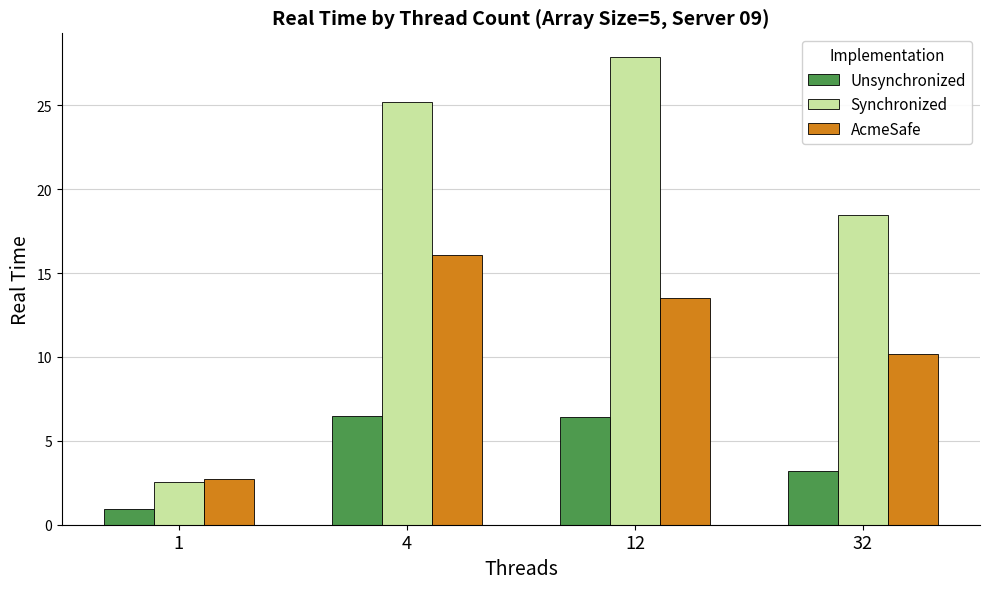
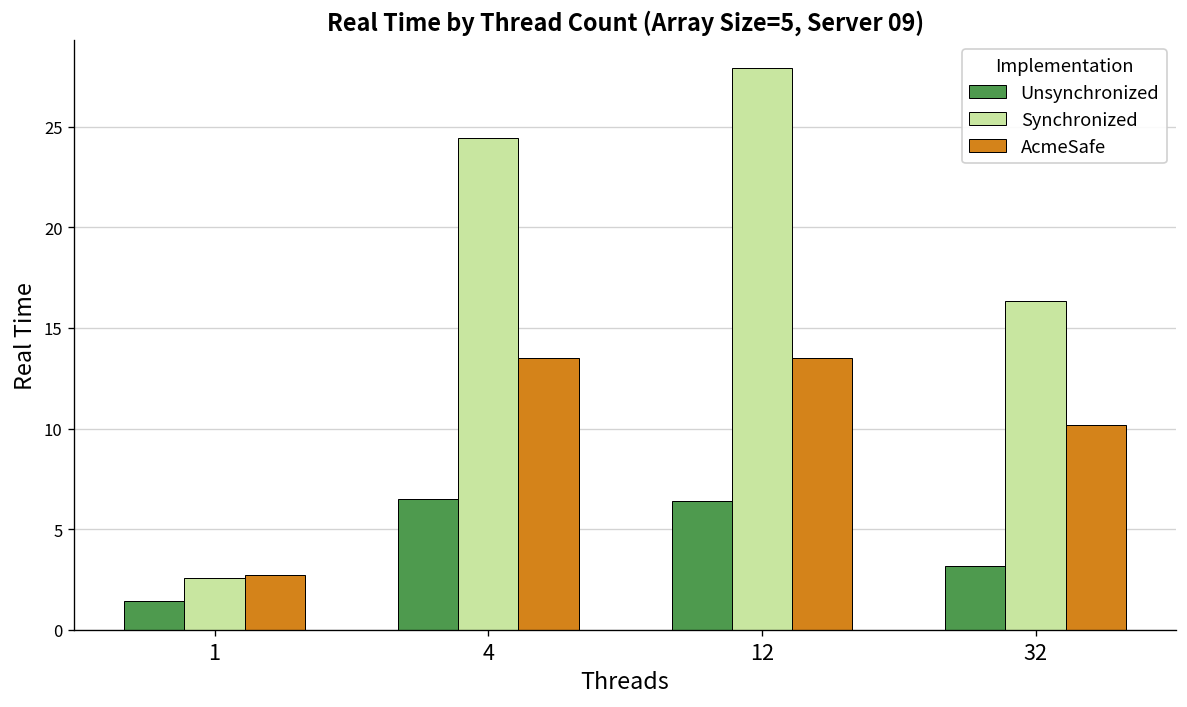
  {
    "Unsynchronized": {
-     "1": 1.0,
+     "1": 1.5,
      "4": 6.5,
      "12": 6.4,
      "32": 3.2
    },
    "Synchronized": {
      "1": 2.6,
-     "4": 25.2,
+     "4": 24.5,
      "12": 27.9,
-     "32": 18.5
+     "32": 16.3
    },
    "AcmeSafe": {
      "1": 2.7,
-     "4": 16.1,
+     "4": 13.5,
      "12": 13.5,
      "32": 10.2
    }
  }
